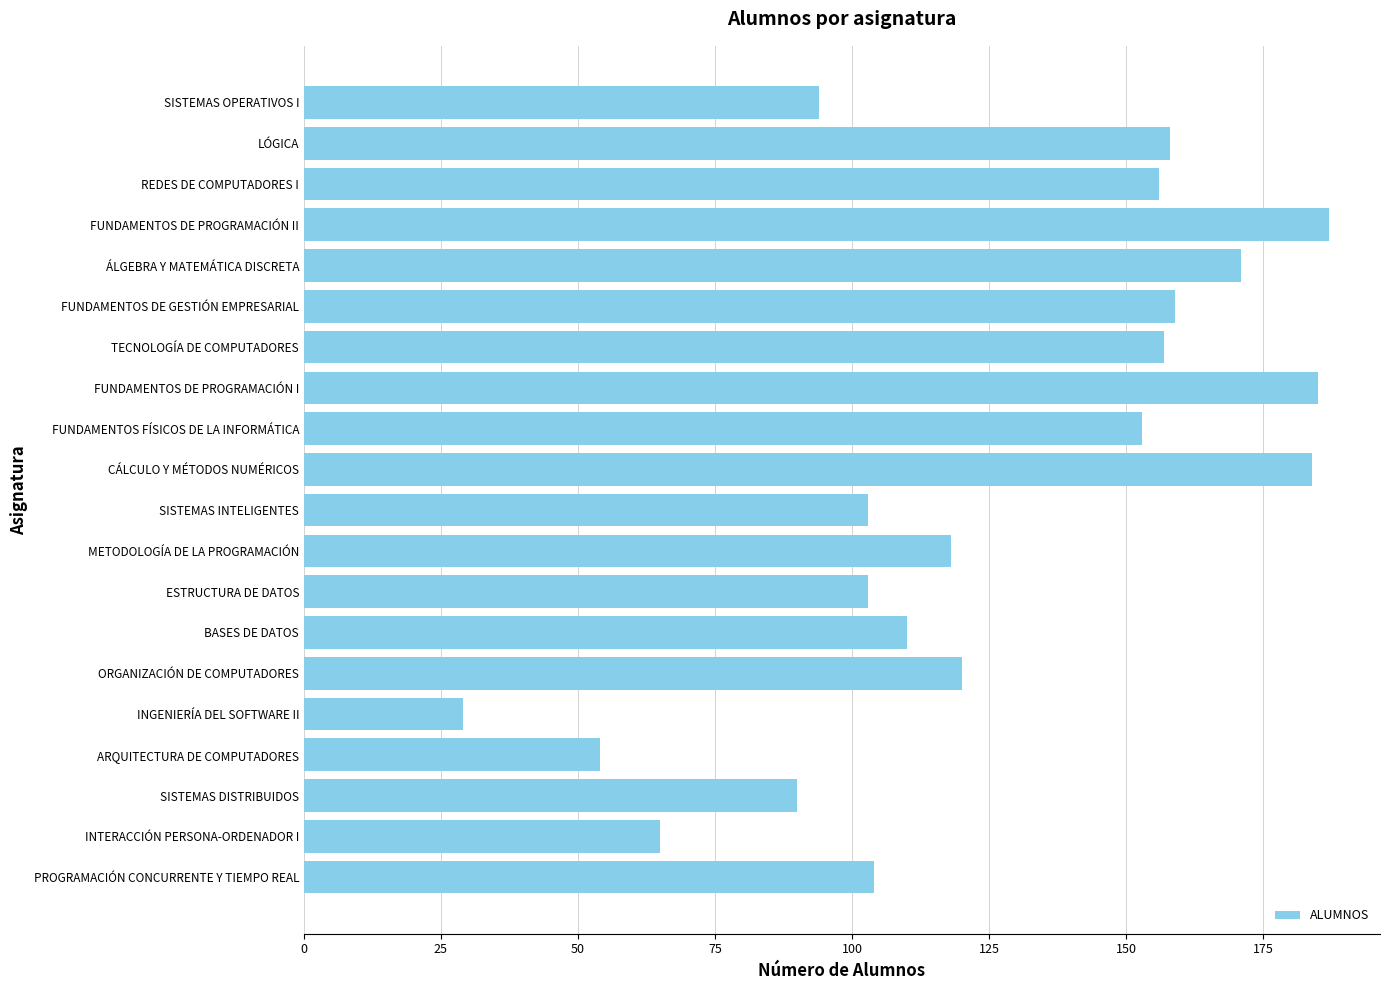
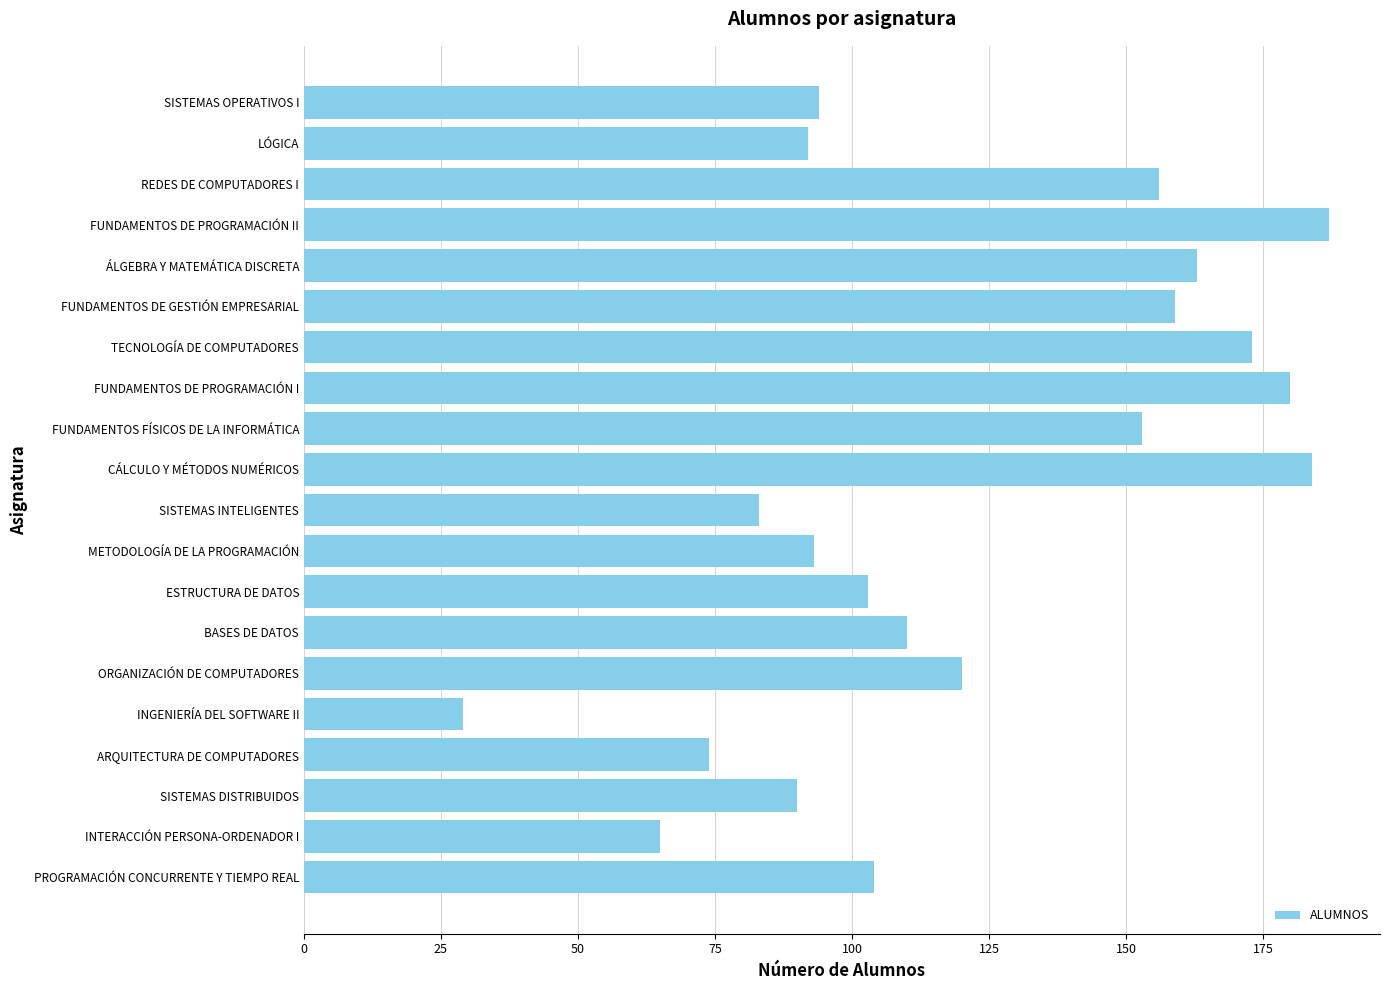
  {
    "SISTEMAS OPERATIVOS I": 94,
-   "LÓGICA": 158,
+   "LÓGICA": 92,
    "REDES DE COMPUTADORES I": 156,
    "FUNDAMENTOS DE PROGRAMACIÓN II": 187,
-   "ÁLGEBRA Y MATEMÁTICA DISCRETA": 171,
+   "ÁLGEBRA Y MATEMÁTICA DISCRETA": 163,
    "FUNDAMENTOS DE GESTIÓN EMPRESARIAL": 159,
-   "TECNOLOGÍA DE COMPUTADORES": 157,
-   "FUNDAMENTOS DE PROGRAMACIÓN I": 185,
+   "TECNOLOGÍA DE COMPUTADORES": 173,
+   "FUNDAMENTOS DE PROGRAMACIÓN I": 180,
    "FUNDAMENTOS FÍSICOS DE LA INFORMÁTICA": 153,
    "CÁLCULO Y MÉTODOS NUMÉRICOS": 184,
-   "SISTEMAS INTELIGENTES": 103,
-   "METODOLOGÍA DE LA PROGRAMACIÓN": 118,
+   "SISTEMAS INTELIGENTES": 83,
+   "METODOLOGÍA DE LA PROGRAMACIÓN": 93,
    "ESTRUCTURA DE DATOS": 103,
    "BASES DE DATOS": 110,
    "ORGANIZACIÓN DE COMPUTADORES": 120,
    "INGENIERÍA DEL SOFTWARE II": 29,
-   "ARQUITECTURA DE COMPUTADORES": 54,
+   "ARQUITECTURA DE COMPUTADORES": 74,
    "SISTEMAS DISTRIBUIDOS": 90,
    "INTERACCIÓN PERSONA-ORDENADOR I": 65,
    "PROGRAMACIÓN CONCURRENTE Y TIEMPO REAL": 104
  }
